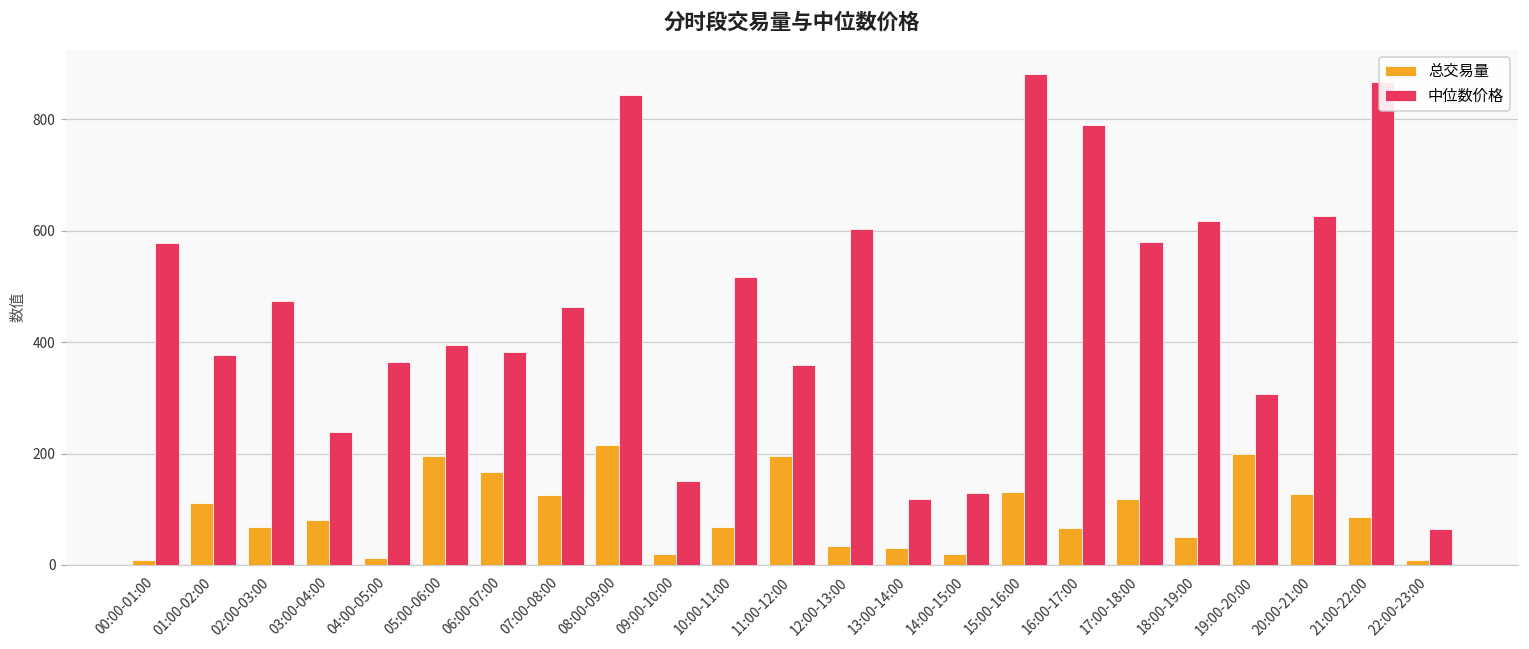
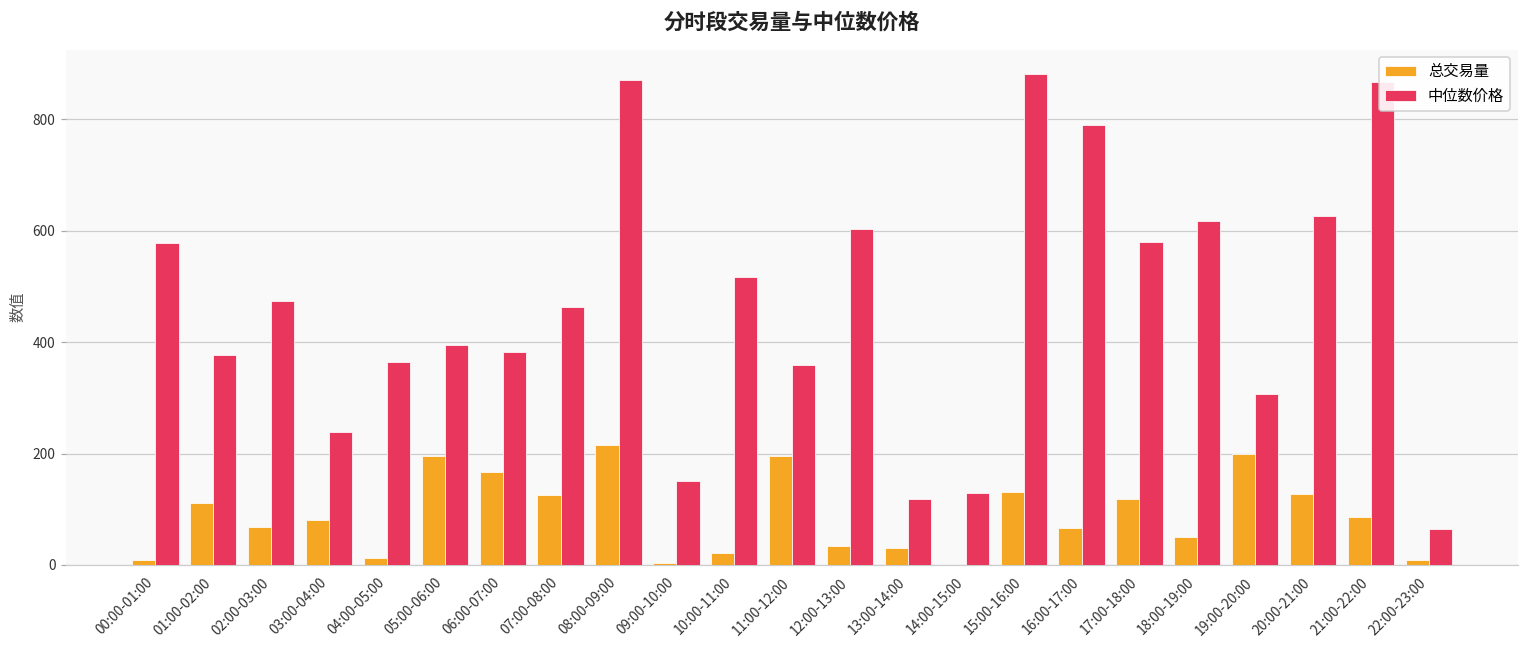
  {
    "总交易量": {
      "00:00-01:00": 10,
      "01:00-02:00": 110,
      "02:00-03:00": 70,
      "03:00-04:00": 80,
      "04:00-05:00": 10,
      "05:00-06:00": 200,
      "06:00-07:00": 170,
      "07:00-08:00": 130,
      "08:00-09:00": 220,
-     "09:00-10:00": 20,
-     "10:00-11:00": 70,
+     "09:00-10:00": 0,
+     "10:00-11:00": 20,
      "11:00-12:00": 200,
      "12:00-13:00": 30,
      "13:00-14:00": 30,
-     "14:00-15:00": 20,
+     "14:00-15:00": 0,
      "15:00-16:00": 130,
      "16:00-17:00": 70,
      "17:00-18:00": 120,
      "18:00-19:00": 50,
      "19:00-20:00": 200,
      "20:00-21:00": 130,
      "21:00-22:00": 90,
      "22:00-23:00": 10
    },
    "中位数价格": {
      "00:00-01:00": 580,
      "01:00-02:00": 380,
      "02:00-03:00": 470,
      "03:00-04:00": 240,
      "04:00-05:00": 360,
      "05:00-06:00": 390,
      "06:00-07:00": 380,
      "07:00-08:00": 460,
-     "08:00-09:00": 840,
+     "08:00-09:00": 870,
      "09:00-10:00": 150,
      "10:00-11:00": 520,
      "11:00-12:00": 360,
      "12:00-13:00": 600,
      "13:00-14:00": 120,
      "14:00-15:00": 130,
      "15:00-16:00": 880,
      "16:00-17:00": 790,
      "17:00-18:00": 580,
      "18:00-19:00": 620,
      "19:00-20:00": 310,
      "20:00-21:00": 630,
      "22:00-23:00": 70
    }
  }
